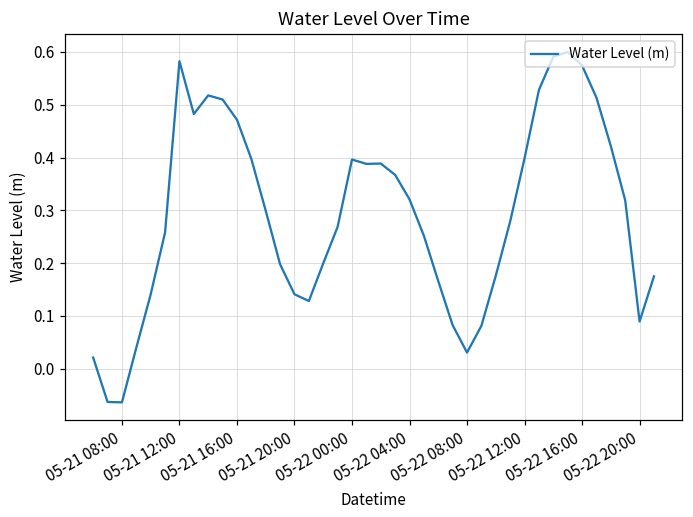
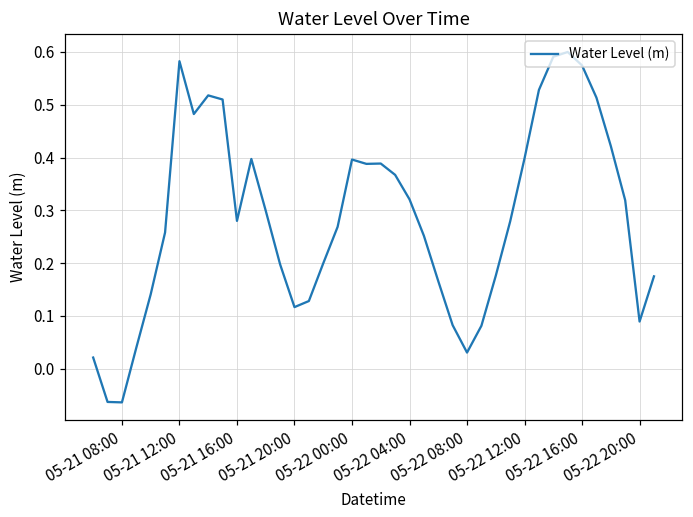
  {
    "05-21 08:00": -0.06,
    "05-21 12:00": 0.58,
-   "05-21 16:00": 0.47,
-   "05-21 20:00": 0.14,
+   "05-21 16:00": 0.28,
+   "05-21 20:00": 0.12,
    "05-22 00:00": 0.40,
    "05-22 04:00": 0.32,
    "05-22 08:00": 0.03,
    "05-22 12:00": 0.40,
    "05-22 20:00": 0.09
  }
